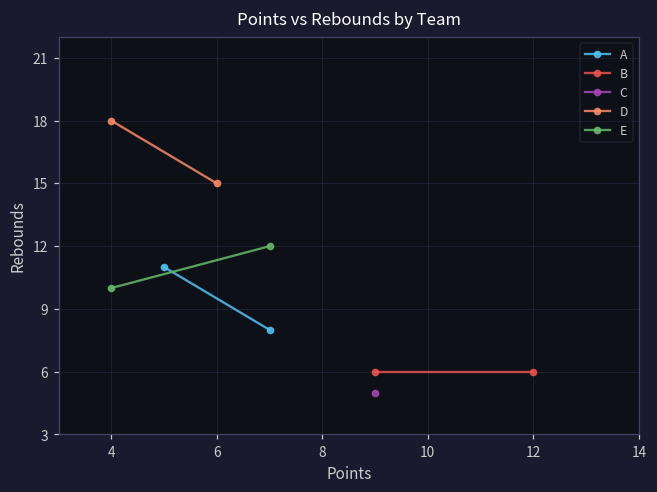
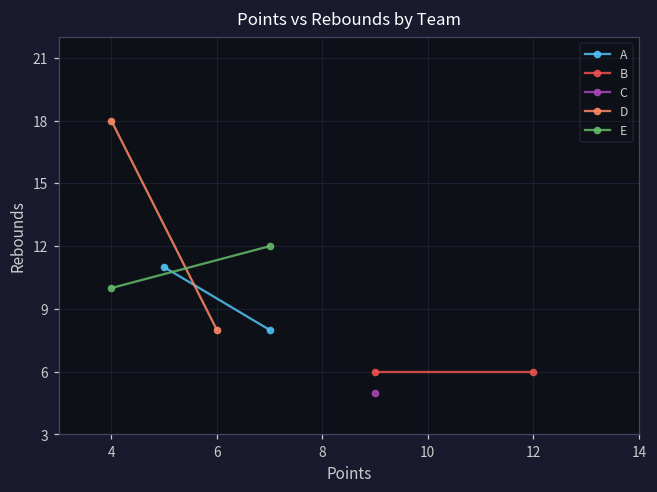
  {
    "B": {
      "12": 6
    },
    "D": {
      "4": 18,
-     "6": 15
+     "6": 8
    },
    "E": {
      "4": 10
    }
  }
